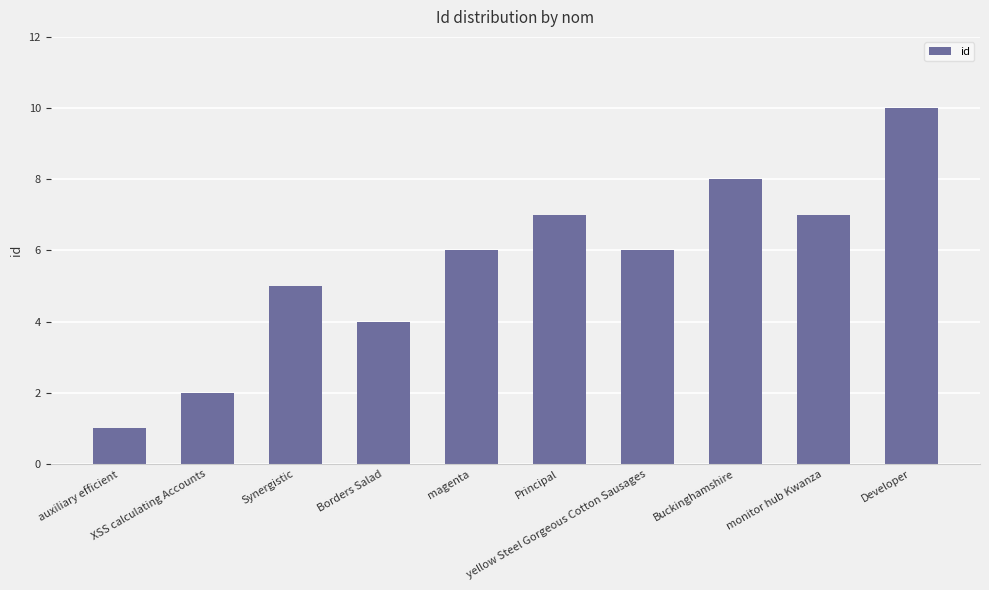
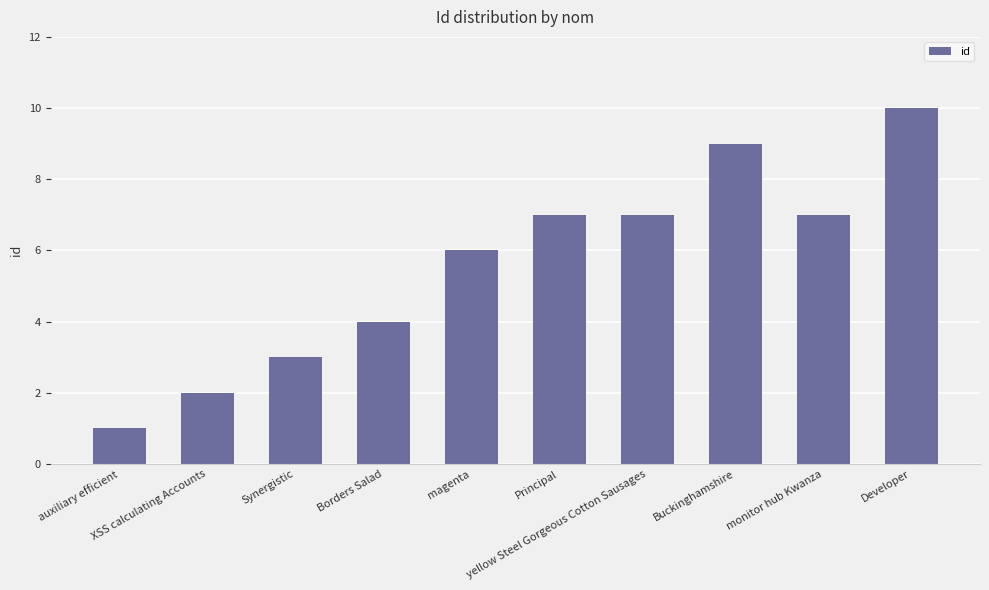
  {
    "auxiliary efficient": 1,
    "XSS calculating Accounts": 2,
-   "Synergistic": 5,
+   "Synergistic": 3,
    "Borders Salad": 4,
    "magenta": 6,
    "Principal": 7,
-   "yellow Steel Gorgeous Cotton Sausages": 6,
-   "Buckinghamshire": 8,
+   "yellow Steel Gorgeous Cotton Sausages": 7,
+   "Buckinghamshire": 9,
    "monitor hub Kwanza": 7,
    "Developer": 10
  }
